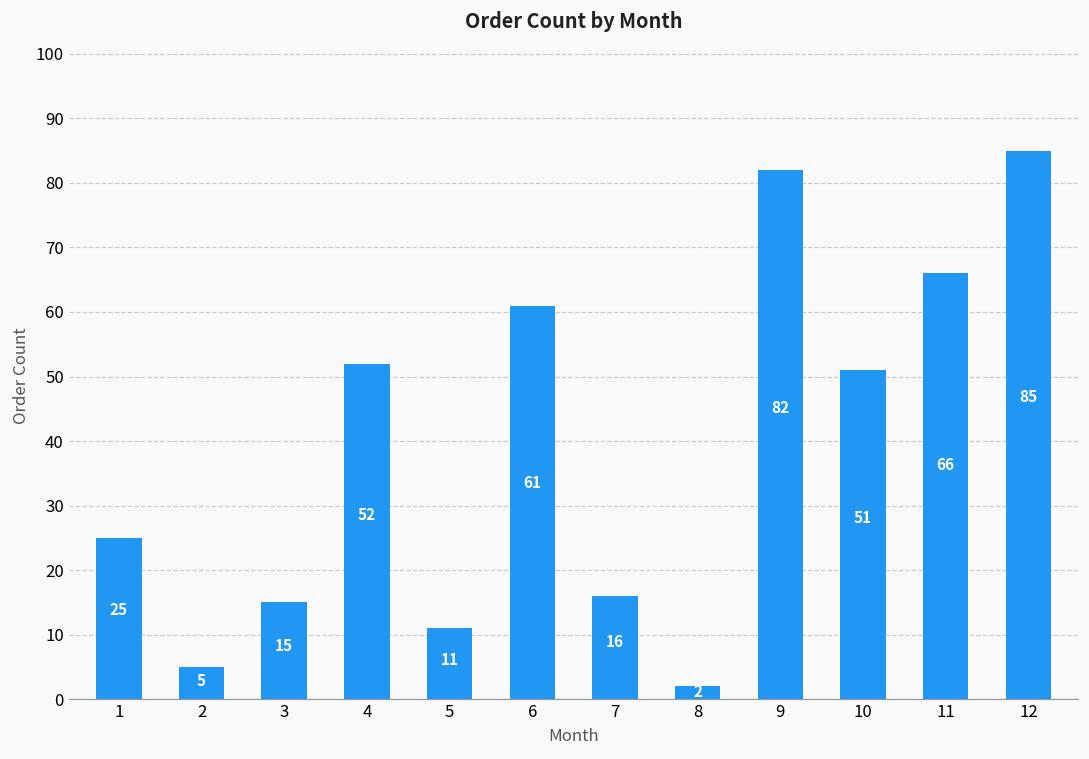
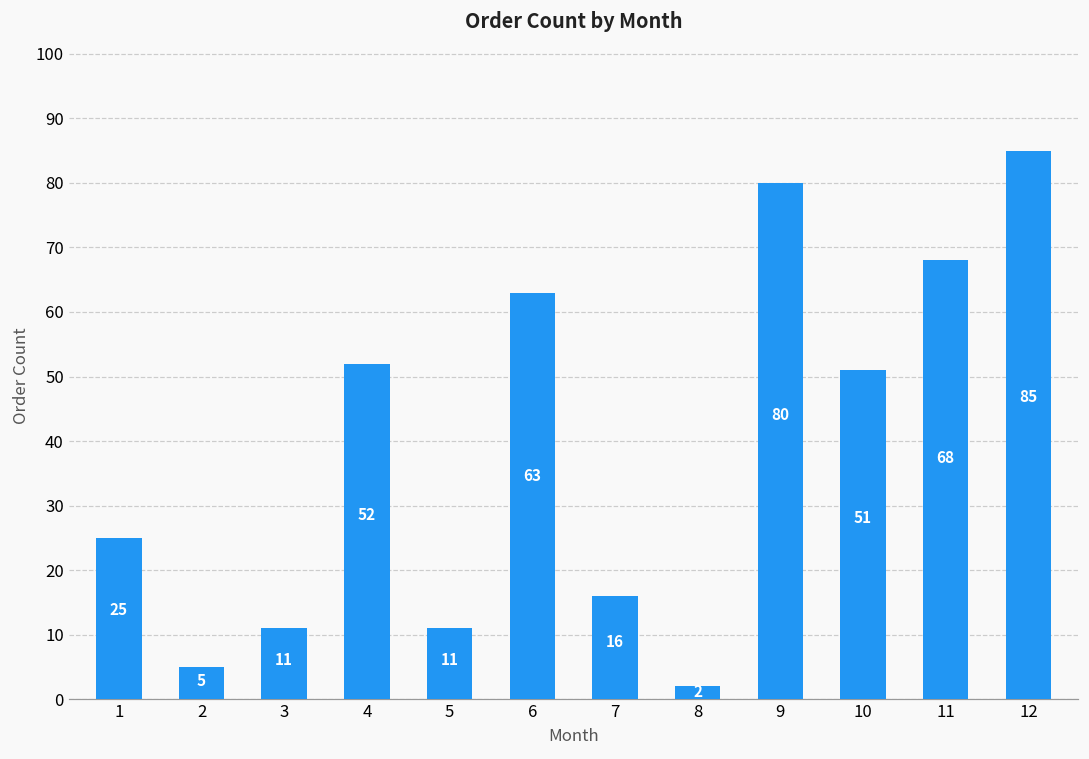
  {
    "1": 25,
    "2": 5,
-   "3": 15,
+   "3": 11,
    "4": 52,
    "5": 11,
-   "6": 61,
+   "6": 63,
    "7": 16,
    "8": 2,
-   "9": 82,
+   "9": 80,
    "10": 51,
-   "11": 66,
+   "11": 68,
    "12": 85
  }
